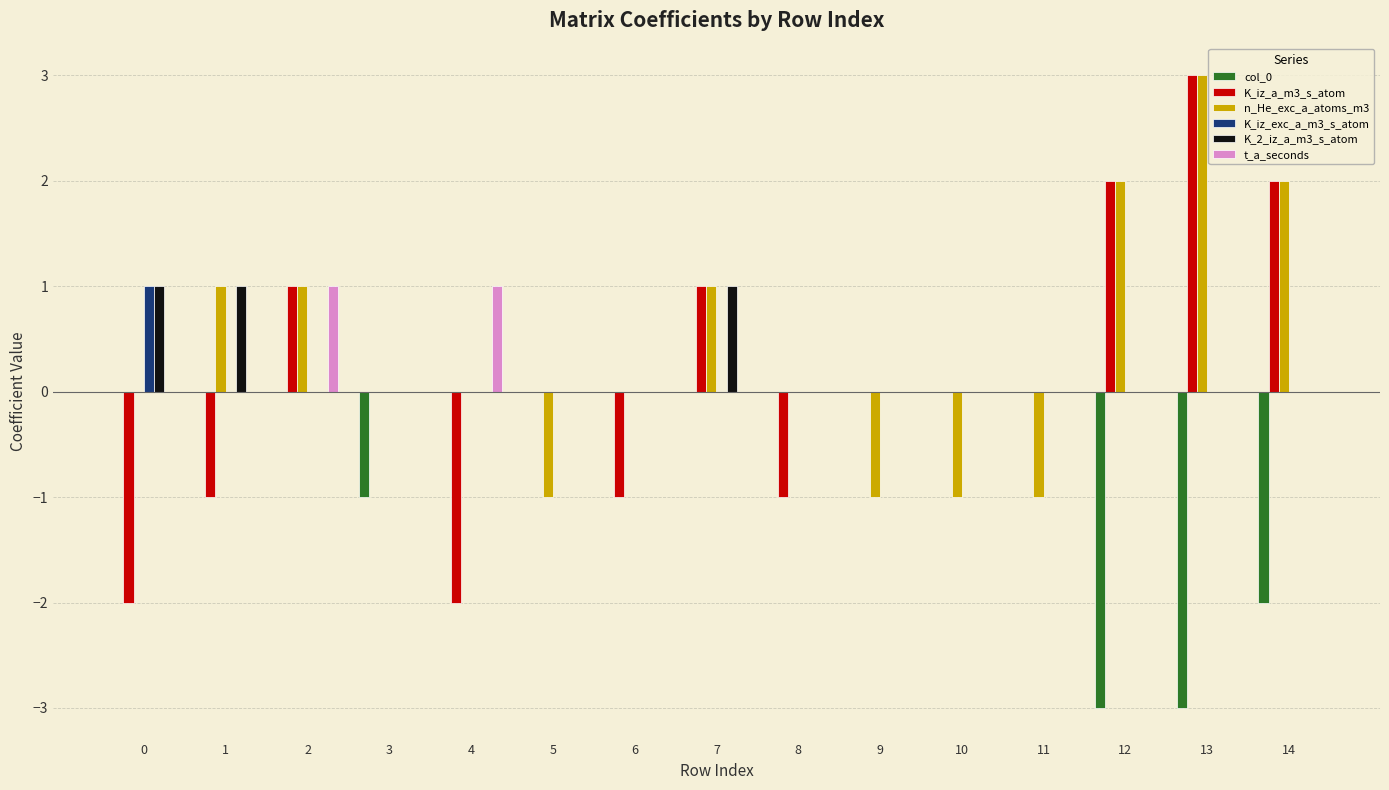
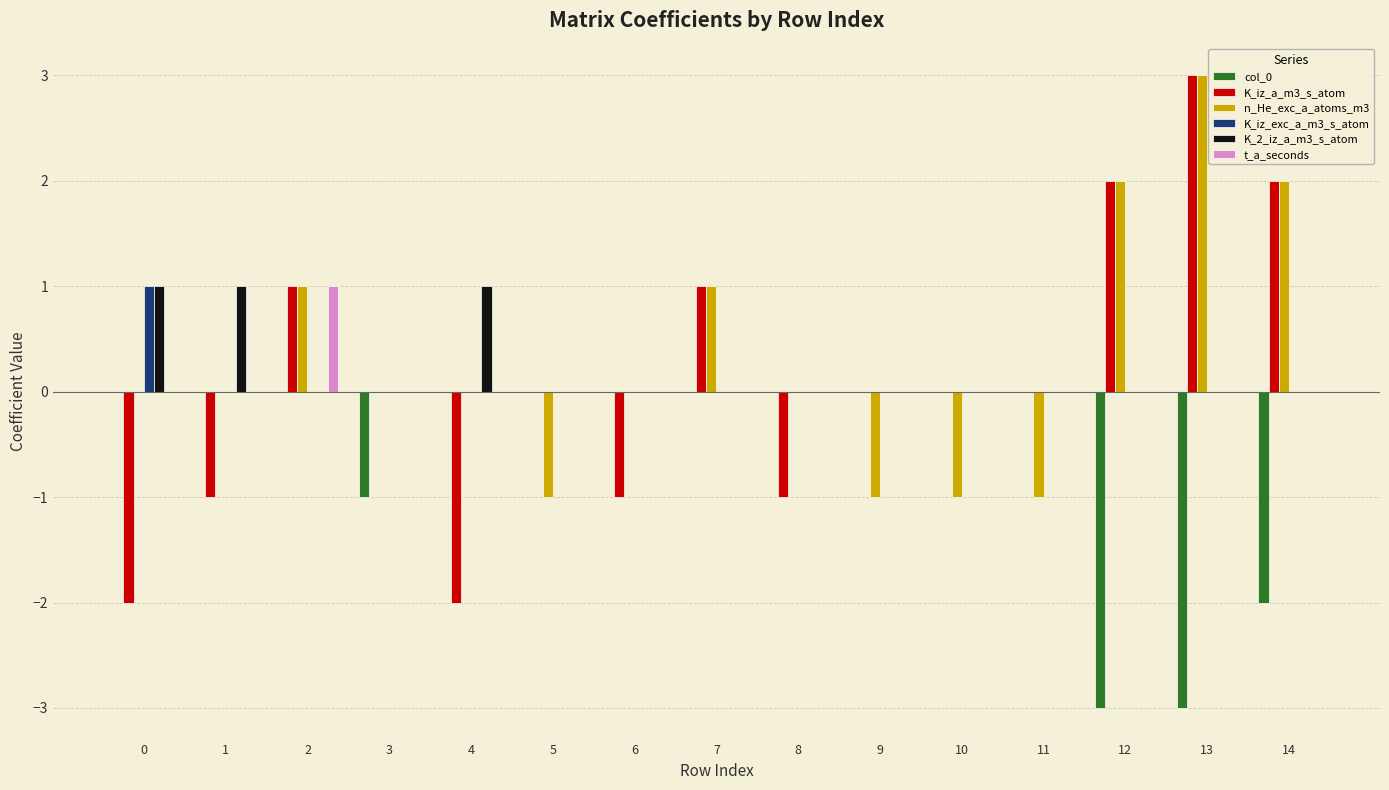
  {
    "col_0": {
      "0": 0,
      "1": 0,
      "2": 0,
      "3": -1,
      "4": 0,
      "5": 0,
      "6": 0,
      "7": 0,
      "8": 0,
      "9": 0,
      "10": 0,
      "11": 0,
      "12": -3,
      "13": -3,
      "14": -2
    },
    "K_iz_a_m3_s_atom": {
      "0": -2,
      "1": -1,
      "2": 1,
      "3": 0,
      "4": -2,
      "5": 0,
      "6": -1,
      "7": 1,
      "8": -1,
      "9": 0,
      "10": 0,
      "11": 0,
      "12": 2,
      "13": 3,
      "14": 2
    },
    "n_He_exc_a_atoms_m3": {
      "0": 0,
-     "1": 1,
+     "1": 0,
      "2": 1,
      "3": 0,
      "4": 0,
      "5": -1,
      "6": 0,
      "7": 1,
      "8": 0,
      "9": -1,
      "10": -1,
      "11": -1,
      "12": 2,
      "13": 3,
      "14": 2
    },
    "K_iz_exc_a_m3_s_atom": {
      "0": 1,
      "1": 0,
      "2": 0,
      "3": 0,
      "4": 0,
      "5": 0,
      "6": 0,
      "7": 0,
      "8": 0,
      "9": 0,
      "10": 0,
      "11": 0,
      "12": 0,
      "13": 0,
      "14": 0
    },
    "K_2_iz_a_m3_s_atom": {
      "0": 1,
      "1": 1,
      "2": 0,
      "3": 0,
-     "4": 0,
+     "4": 1,
      "5": 0,
      "6": 0,
-     "7": 1,
+     "7": 0,
      "8": 0,
      "9": 0,
      "10": 0,
      "11": 0,
      "12": 0,
      "13": 0,
      "14": 0
    },
    "t_a_seconds": {
      "0": 0,
      "1": 0,
      "2": 1,
      "3": 0,
-     "4": 1,
+     "4": 0,
      "5": 0,
      "6": 0,
      "7": 0,
      "8": 0,
      "9": 0,
      "10": 0,
      "11": 0,
      "12": 0,
      "13": 0,
      "14": 0
    }
  }
